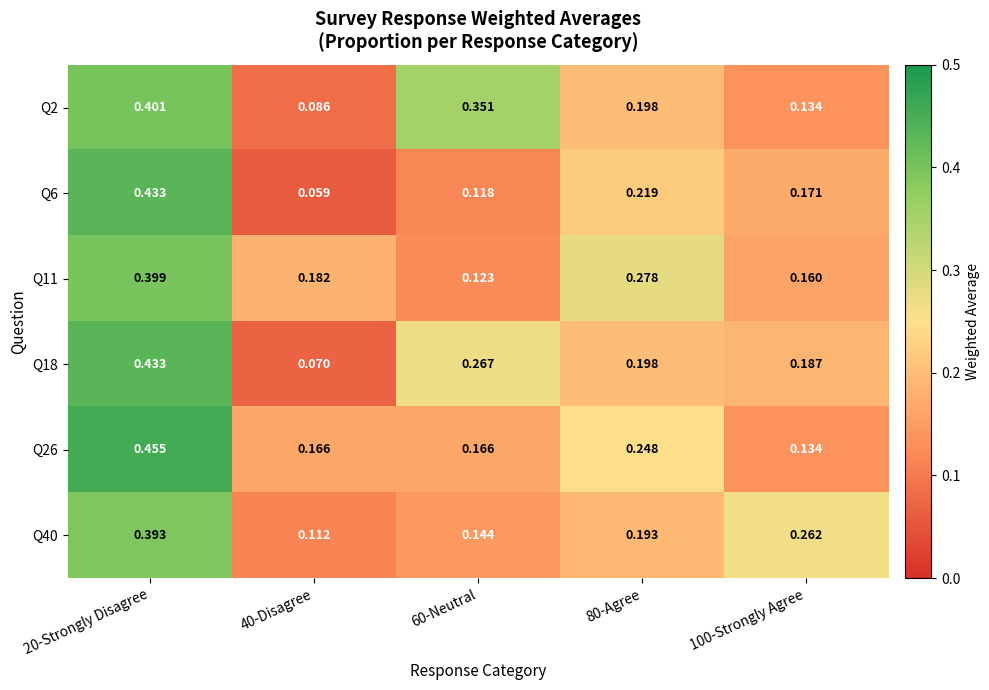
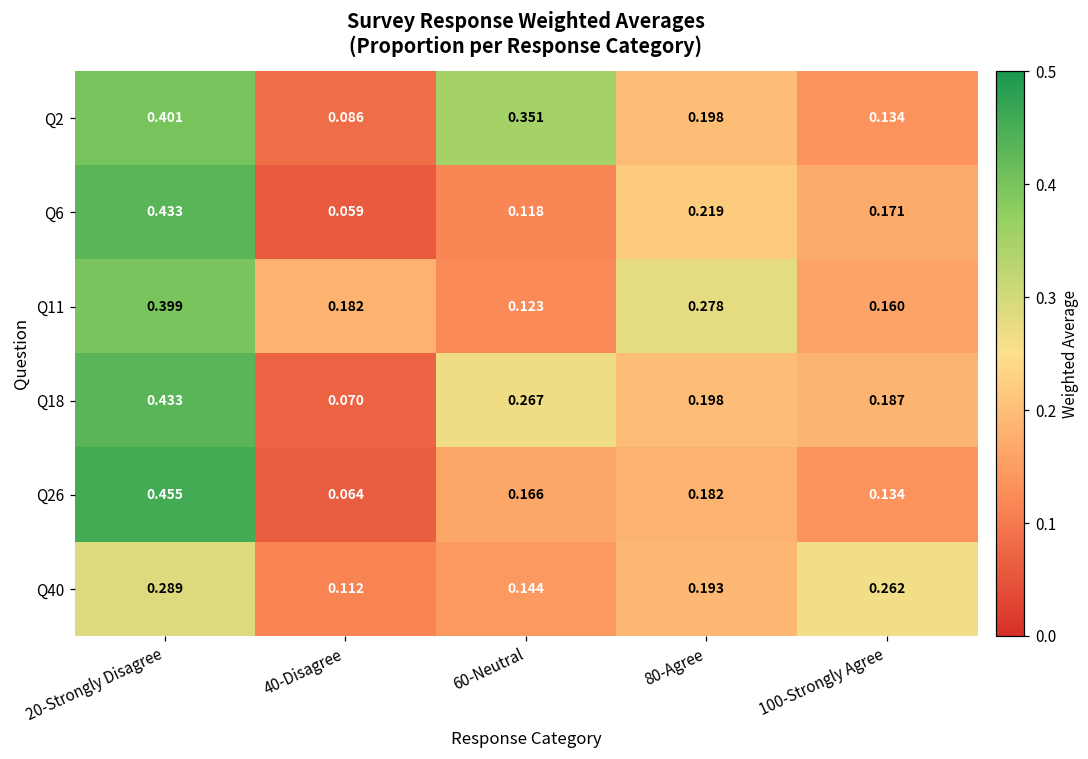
  {
    "Q2": {
      "20-Strongly Disagree": 0.401,
      "40-Disagree": 0.086,
      "60-Neutral": 0.351,
      "80-Agree": 0.198,
      "100-Strongly Agree": 0.134
    },
    "Q6": {
      "20-Strongly Disagree": 0.433,
      "40-Disagree": 0.059,
      "60-Neutral": 0.118,
      "80-Agree": 0.219,
      "100-Strongly Agree": 0.171
    },
    "Q11": {
      "20-Strongly Disagree": 0.399,
      "40-Disagree": 0.182,
      "60-Neutral": 0.123,
      "80-Agree": 0.278,
      "100-Strongly Agree": 0.160
    },
    "Q18": {
      "20-Strongly Disagree": 0.433,
      "40-Disagree": 0.070,
      "60-Neutral": 0.267,
      "80-Agree": 0.198,
      "100-Strongly Agree": 0.187
    },
    "Q26": {
      "20-Strongly Disagree": 0.455,
-     "40-Disagree": 0.166,
+     "40-Disagree": 0.064,
      "60-Neutral": 0.166,
-     "80-Agree": 0.248,
+     "80-Agree": 0.182,
      "100-Strongly Agree": 0.134
    },
    "Q40": {
-     "20-Strongly Disagree": 0.393,
+     "20-Strongly Disagree": 0.289,
      "40-Disagree": 0.112,
      "60-Neutral": 0.144,
      "80-Agree": 0.193,
      "100-Strongly Agree": 0.262
    }
  }
